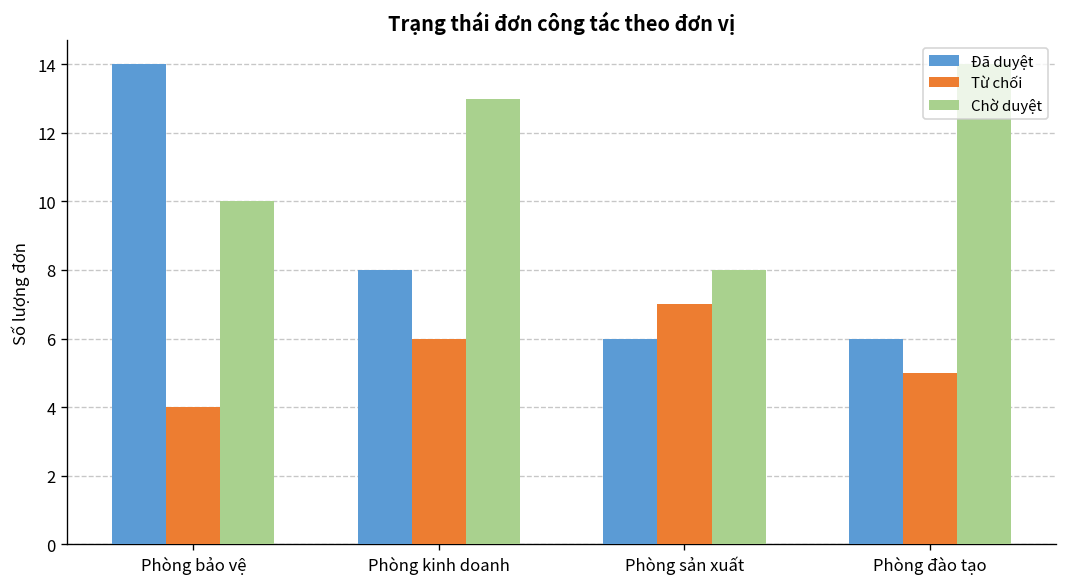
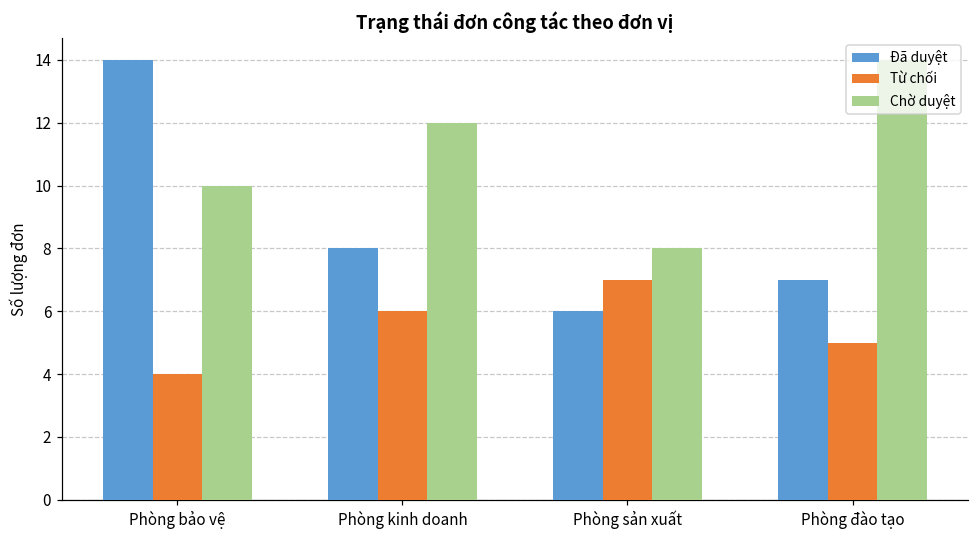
  {
    "Đã duyệt": {
      "Phòng bảo vệ": 14,
      "Phòng kinh doanh": 8,
      "Phòng sản xuất": 6,
-     "Phòng đào tạo": 6
+     "Phòng đào tạo": 7
    },
    "Từ chối": {
      "Phòng bảo vệ": 4,
      "Phòng kinh doanh": 6,
      "Phòng sản xuất": 7,
      "Phòng đào tạo": 5
    },
    "Chờ duyệt": {
      "Phòng bảo vệ": 10,
-     "Phòng kinh doanh": 13,
+     "Phòng kinh doanh": 12,
      "Phòng sản xuất": 8
    }
  }
